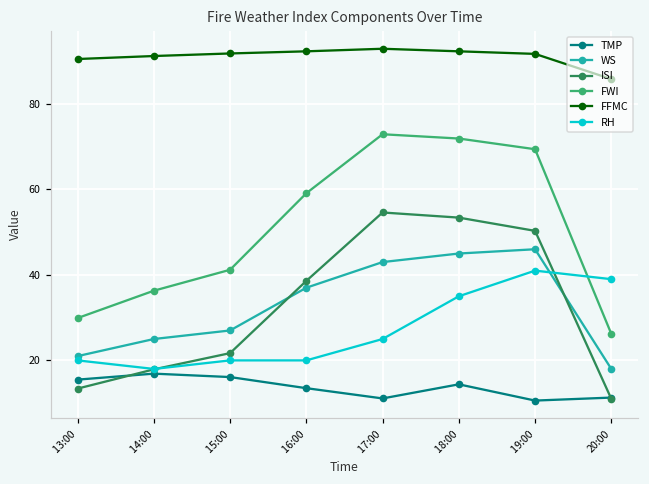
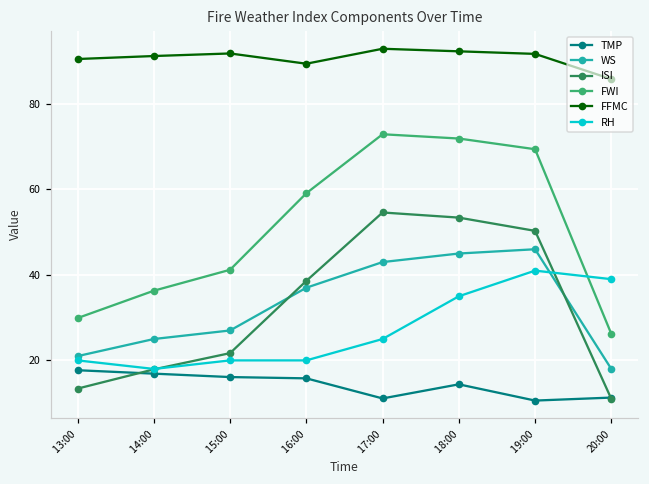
  {
    "TMP": {
-     "13:00": 16,
+     "13:00": 18,
      "14:00": 17,
      "15:00": 16,
-     "16:00": 14,
+     "16:00": 16,
      "17:00": 11,
      "18:00": 14,
      "19:00": 11
    },
    "FFMC": {
      "13:00": 91,
      "14:00": 91,
      "15:00": 92,
-     "16:00": 92,
+     "16:00": 89,
      "17:00": 93,
      "18:00": 92,
      "19:00": 92
    }
  }
